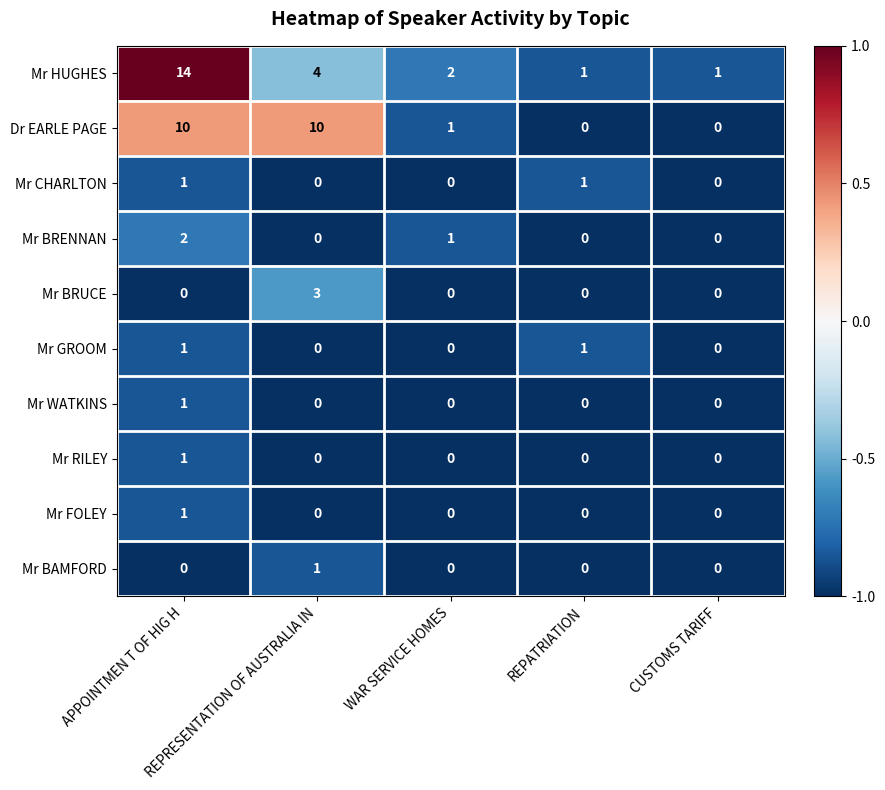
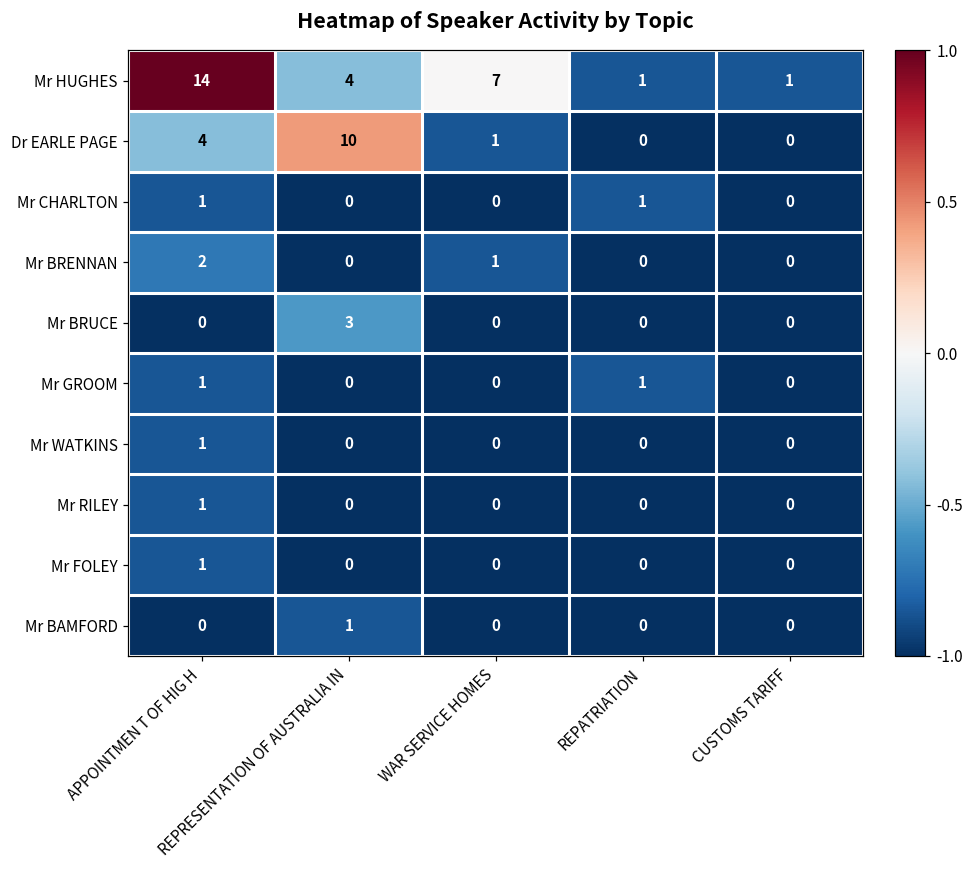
  {
    "Mr HUGHES": {
      "APPOINTMEN T OF HIG H": 14,
      "REPRESENTATION OF AUSTRALIA IN": 4,
-     "WAR SERVICE HOMES": 2,
+     "WAR SERVICE HOMES": 7,
      "REPATRIATION": 1,
      "CUSTOMS TARIFF": 1
    },
    "Dr EARLE PAGE": {
-     "APPOINTMEN T OF HIG H": 10,
+     "APPOINTMEN T OF HIG H": 4,
      "REPRESENTATION OF AUSTRALIA IN": 10,
      "WAR SERVICE HOMES": 1,
      "REPATRIATION": 0,
      "CUSTOMS TARIFF": 0
    },
    "Mr CHARLTON": {
      "APPOINTMEN T OF HIG H": 1,
      "REPRESENTATION OF AUSTRALIA IN": 0,
      "WAR SERVICE HOMES": 0,
      "REPATRIATION": 1,
      "CUSTOMS TARIFF": 0
    },
    "Mr BRENNAN": {
      "APPOINTMEN T OF HIG H": 2,
      "REPRESENTATION OF AUSTRALIA IN": 0,
      "WAR SERVICE HOMES": 1,
      "REPATRIATION": 0,
      "CUSTOMS TARIFF": 0
    },
    "Mr BRUCE": {
      "APPOINTMEN T OF HIG H": 0,
      "REPRESENTATION OF AUSTRALIA IN": 3,
      "WAR SERVICE HOMES": 0,
      "REPATRIATION": 0,
      "CUSTOMS TARIFF": 0
    },
    "Mr GROOM": {
      "APPOINTMEN T OF HIG H": 1,
      "REPRESENTATION OF AUSTRALIA IN": 0,
      "WAR SERVICE HOMES": 0,
      "REPATRIATION": 1,
      "CUSTOMS TARIFF": 0
    },
    "Mr WATKINS": {
      "APPOINTMEN T OF HIG H": 1,
      "REPRESENTATION OF AUSTRALIA IN": 0,
      "WAR SERVICE HOMES": 0,
      "REPATRIATION": 0,
      "CUSTOMS TARIFF": 0
    },
    "Mr RILEY": {
      "APPOINTMEN T OF HIG H": 1,
      "REPRESENTATION OF AUSTRALIA IN": 0,
      "WAR SERVICE HOMES": 0,
      "REPATRIATION": 0,
      "CUSTOMS TARIFF": 0
    },
    "Mr FOLEY": {
      "APPOINTMEN T OF HIG H": 1,
      "REPRESENTATION OF AUSTRALIA IN": 0,
      "WAR SERVICE HOMES": 0,
      "REPATRIATION": 0,
      "CUSTOMS TARIFF": 0
    },
    "Mr BAMFORD": {
      "APPOINTMEN T OF HIG H": 0,
      "REPRESENTATION OF AUSTRALIA IN": 1,
      "WAR SERVICE HOMES": 0,
      "REPATRIATION": 0,
      "CUSTOMS TARIFF": 0
    }
  }
